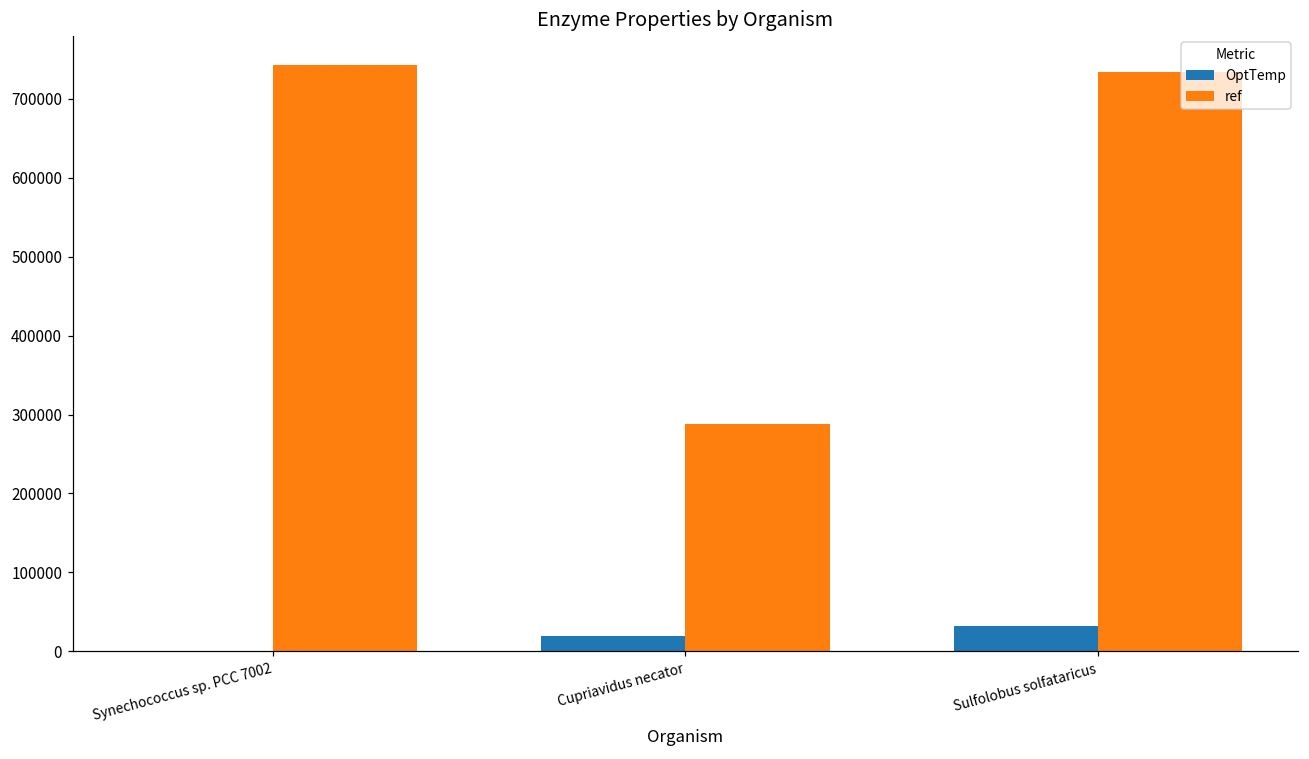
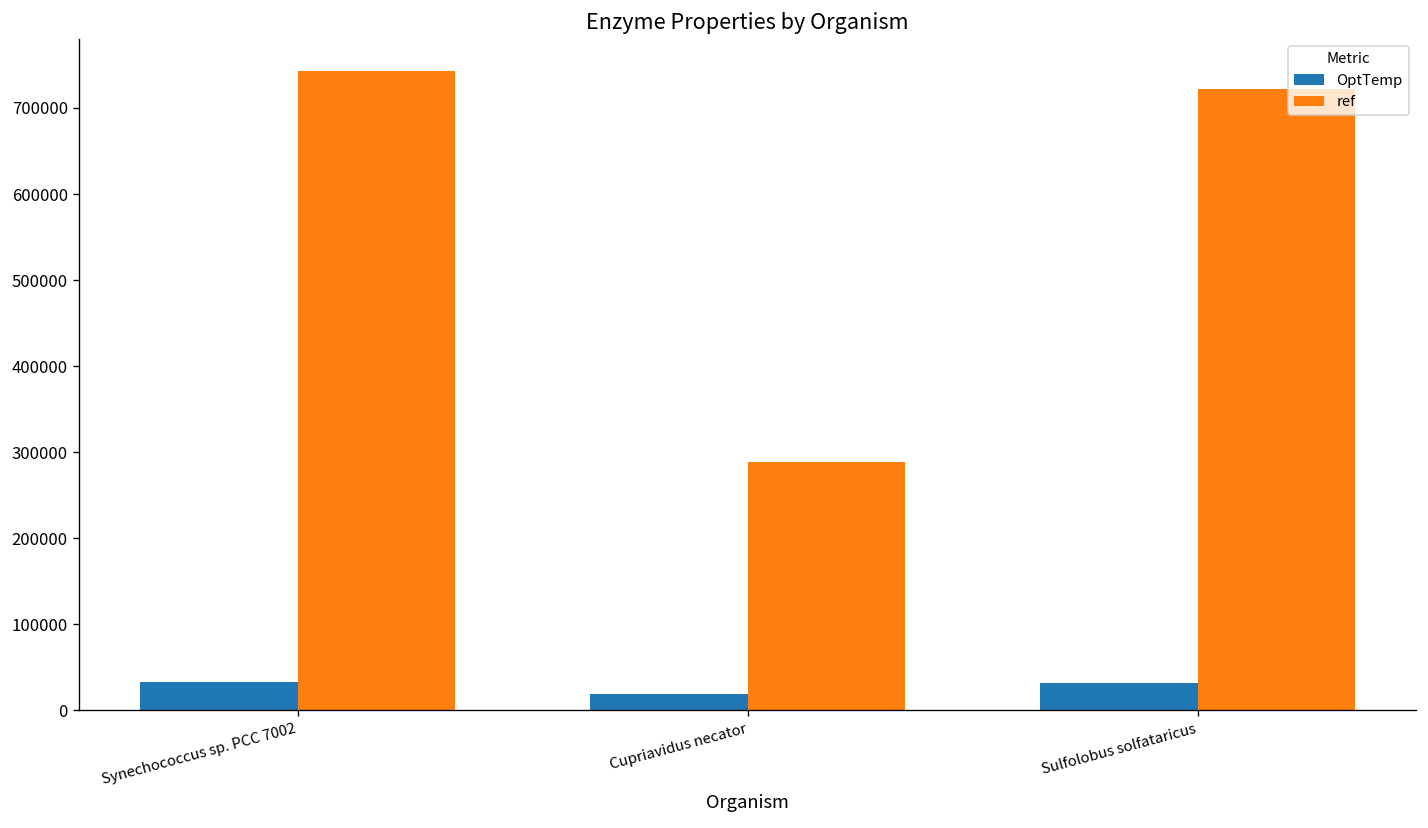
  {
    "OptTemp": {
-     "Synechococcus sp. PCC 7002": 0,
+     "Synechococcus sp. PCC 7002": 30000,
      "Cupriavidus necator": 20000,
      "Sulfolobus solfataricus": 30000
    },
    "ref": {
      "Synechococcus sp. PCC 7002": 740000,
      "Cupriavidus necator": 290000,
-     "Sulfolobus solfataricus": 730000
+     "Sulfolobus solfataricus": 720000
    }
  }
